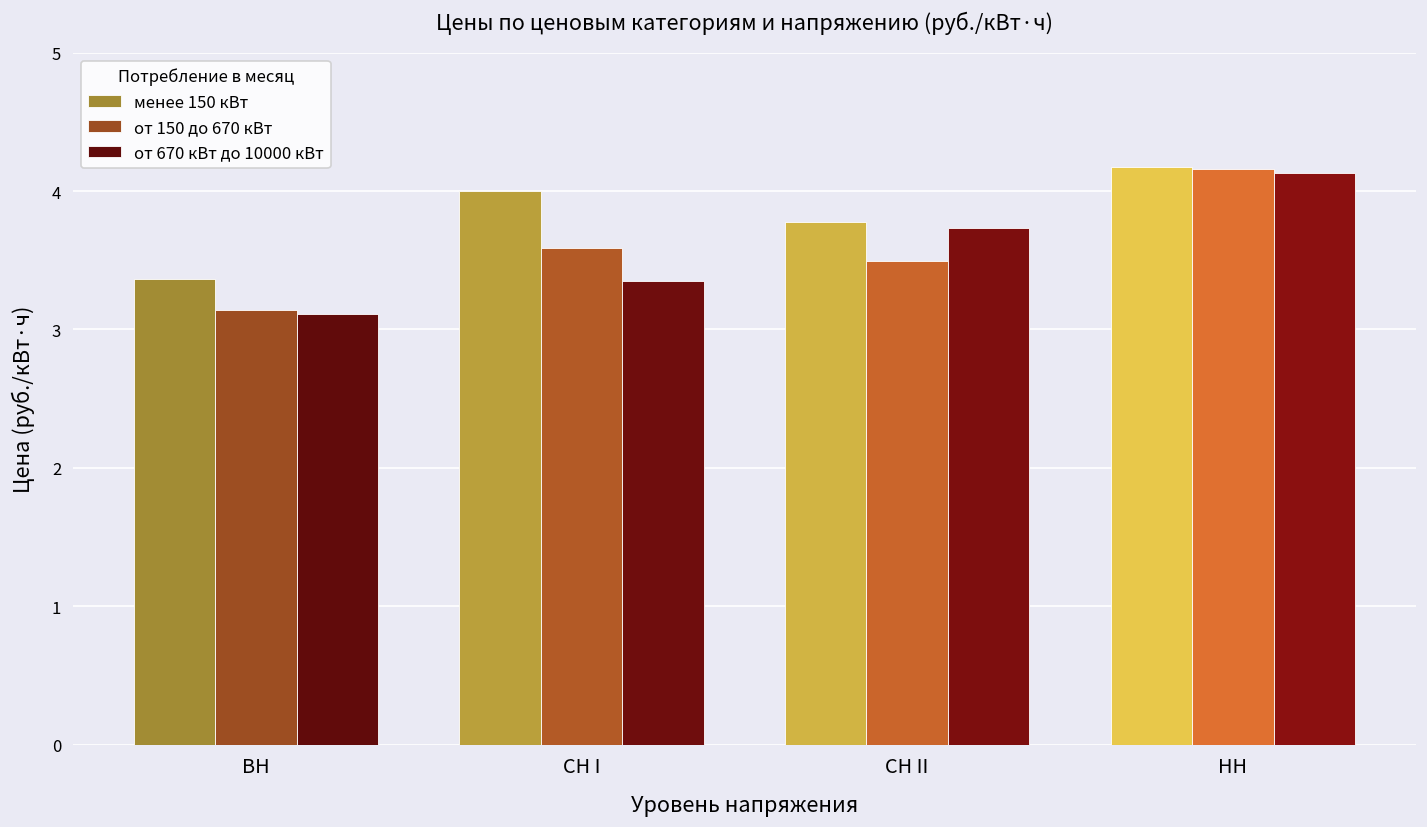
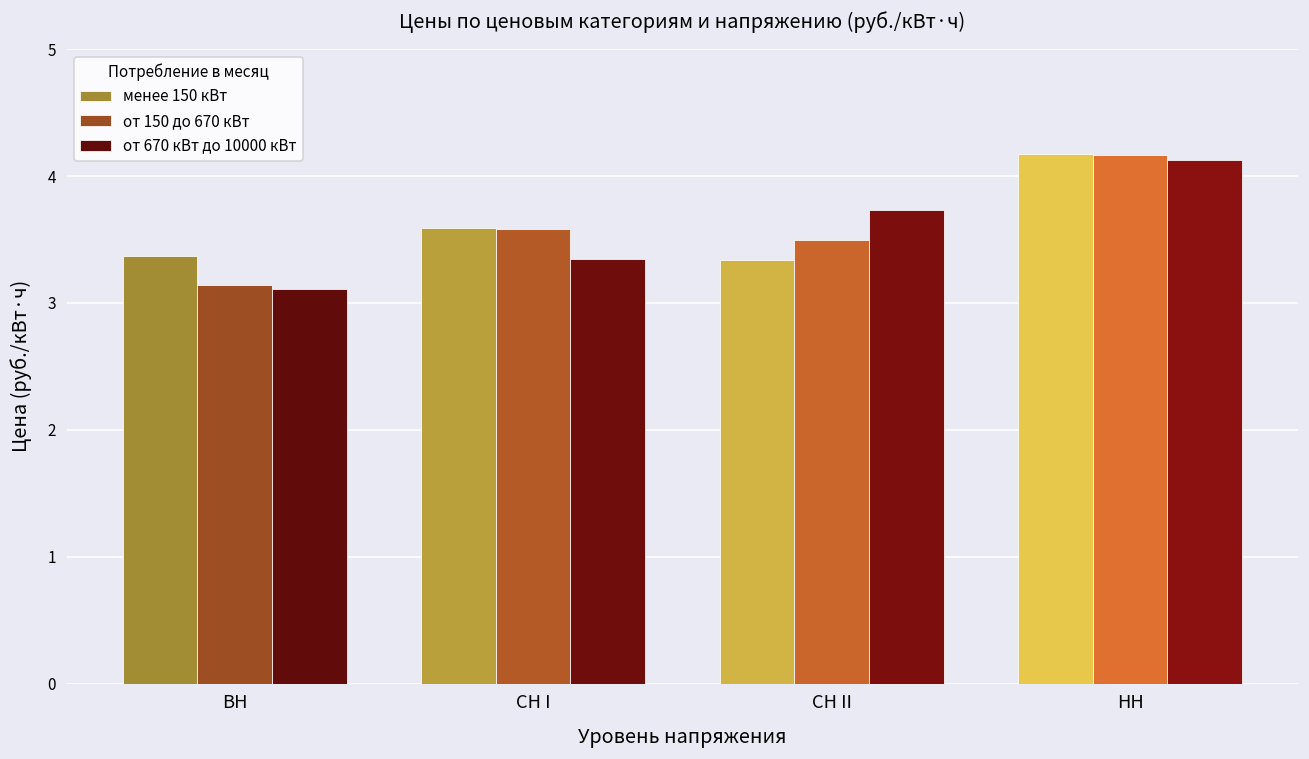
  {
    "менее 150 кВт": {
      "ВН": 3.37,
-     "СН I": 4.00,
-     "СН II": 3.78,
+     "СН I": 3.59,
+     "СН II": 3.34,
      "НН": 4.17
    },
    "от 150 до 670 кВт": {
      "ВН": 3.14,
      "СН I": 3.59,
      "СН II": 3.49,
      "НН": 4.16
    },
    "от 670 кВт до 10000 кВт": {
      "ВН": 3.11,
      "СН I": 3.35,
      "СН II": 3.73,
      "НН": 4.13
    }
  }
